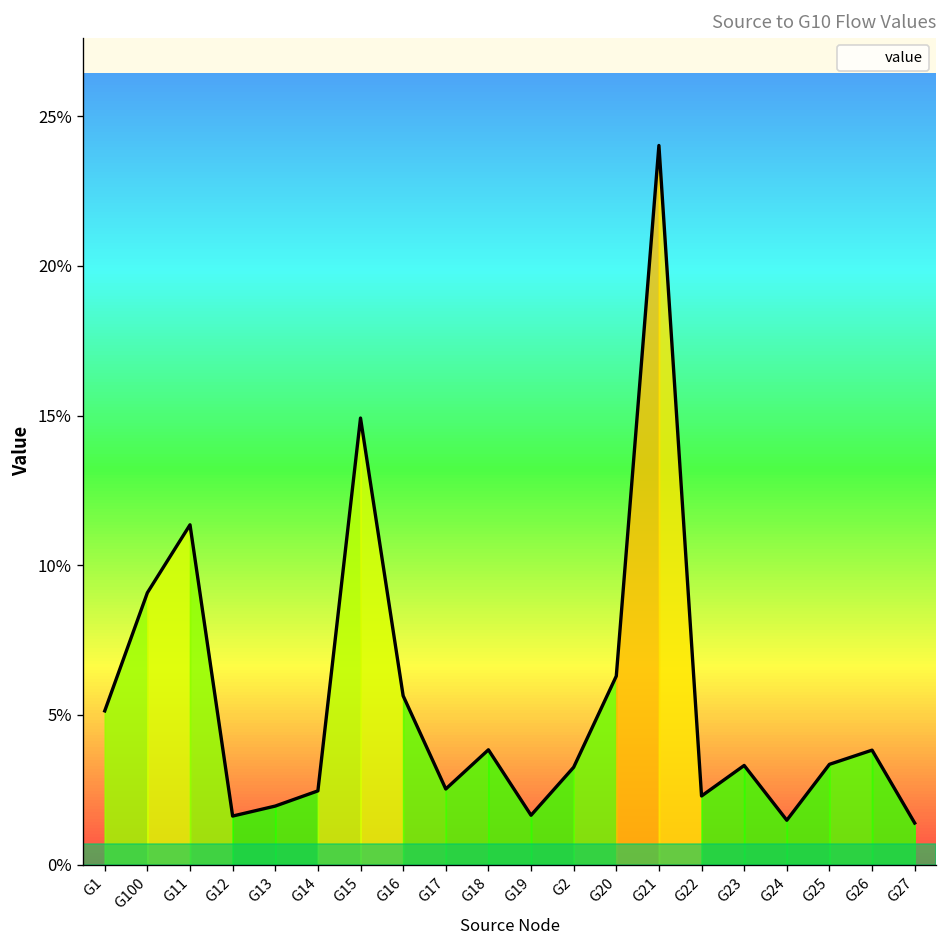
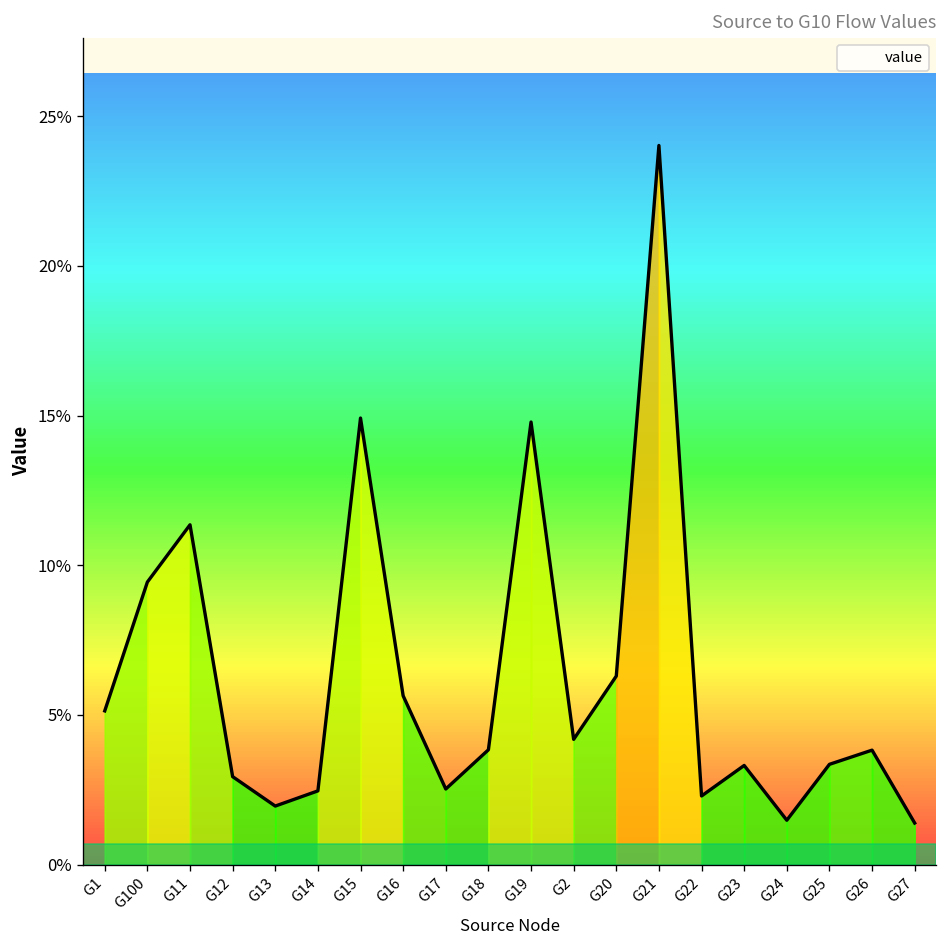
  {
    "value": {
-     "G100": "9.1%",
-     "G12": "1.6%",
-     "G19": "1.7%",
-     "G2": "3.3%"
+     "G100": "9.4%",
+     "G12": "2.9%",
+     "G19": "14.8%",
+     "G2": "4.2%"
    }
  }
